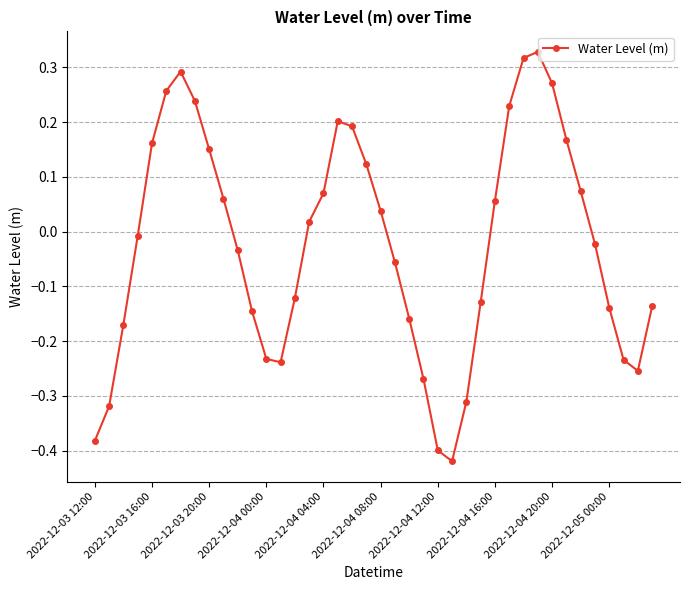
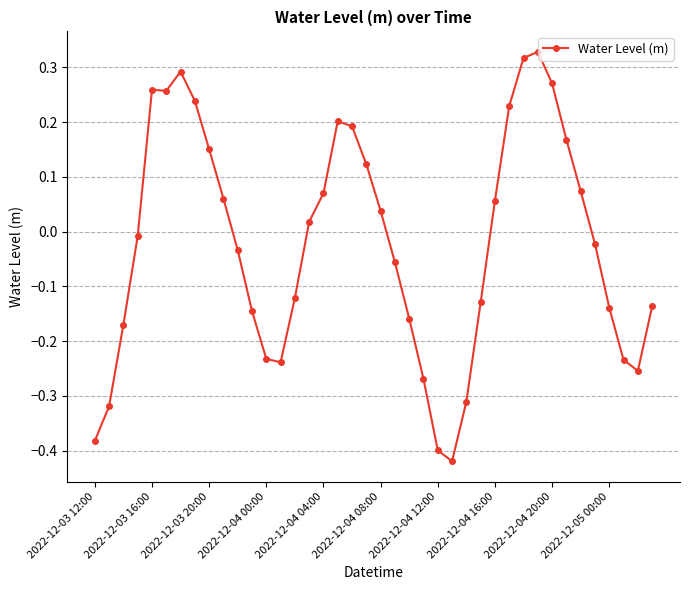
  {
    "2022-12-03 12:00": -0.38,
-   "2022-12-03 16:00": 0.16,
+   "2022-12-03 16:00": 0.26,
    "2022-12-03 20:00": 0.15,
    "2022-12-04 00:00": -0.23,
    "2022-12-04 04:00": 0.07,
    "2022-12-04 08:00": 0.04,
    "2022-12-04 12:00": -0.40,
    "2022-12-04 16:00": 0.06,
    "2022-12-04 20:00": 0.27,
    "2022-12-05 00:00": -0.14
  }
